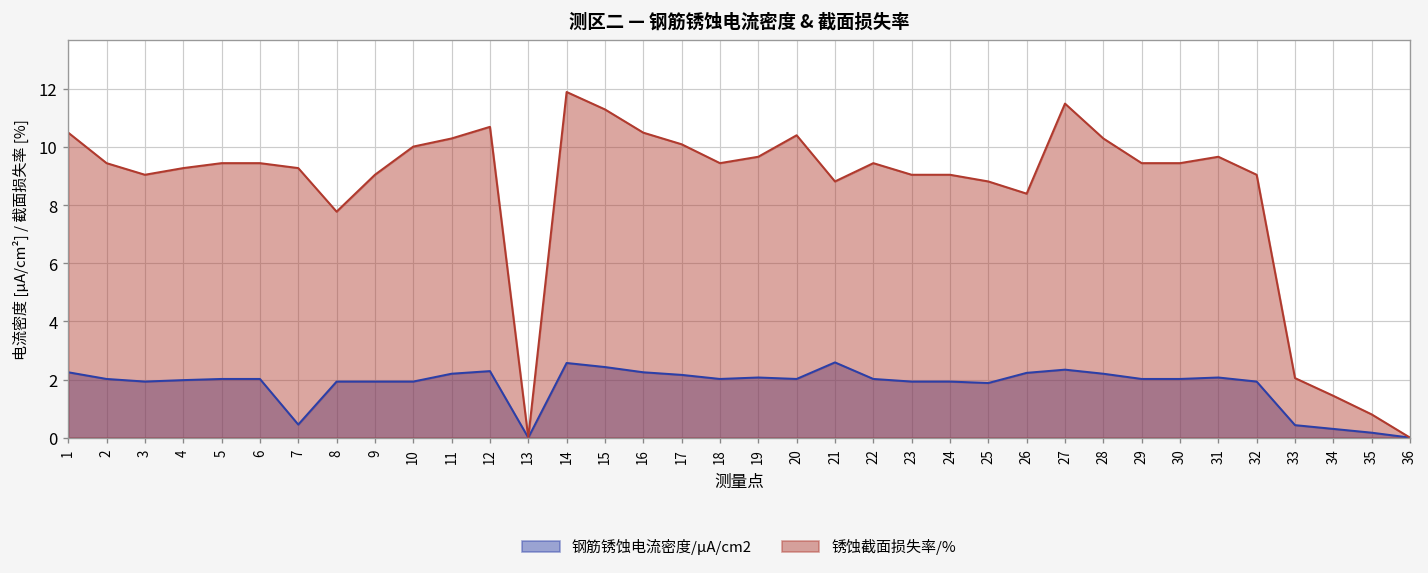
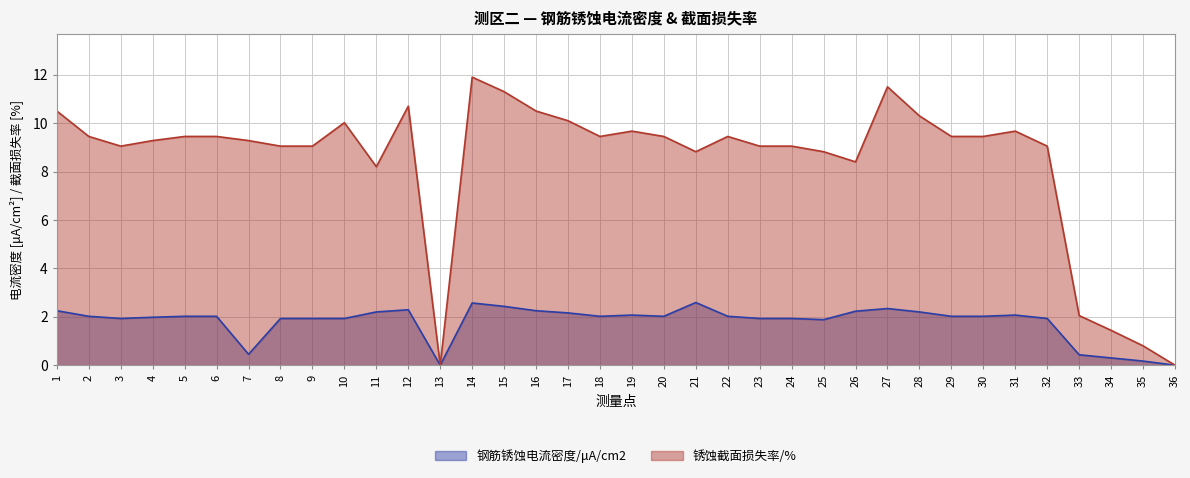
  {
    "钢筋锈蚀电流密度/μA/cm2": {
      "1": 2.3,
      "2": 2.0,
      "3": 1.9,
      "4": 2.0,
      "5": 2.0,
      "6": 2.0,
      "7": 0.5,
      "8": 1.9,
      "9": 1.9,
      "10": 1.9,
      "11": 2.2,
      "12": 2.3,
      "14": 2.6,
      "15": 2.4,
      "16": 2.3,
      "17": 2.2,
      "18": 2.0,
      "19": 2.1,
      "20": 2.0,
      "21": 2.6,
      "22": 2.0,
      "23": 1.9,
      "24": 1.9,
      "25": 1.9,
      "26": 2.2,
      "27": 2.3,
      "28": 2.2,
      "29": 2.0,
      "30": 2.0,
      "31": 2.1,
      "32": 1.9,
      "33": 0.4,
      "34": 0.3,
      "35": 0.2
    },
    "锈蚀截面损失率/%": {
      "1": 10.5,
      "2": 9.5,
      "3": 9.1,
      "4": 9.3,
      "5": 9.5,
      "6": 9.5,
      "7": 9.3,
-     "8": 7.8,
+     "8": 9.1,
      "9": 9.1,
      "10": 10.0,
-     "11": 10.3,
+     "11": 8.2,
      "12": 10.7,
      "14": 11.9,
      "15": 11.3,
      "16": 10.5,
      "17": 10.1,
      "18": 9.5,
      "19": 9.7,
-     "20": 10.4,
+     "20": 9.5,
      "21": 8.8,
      "22": 9.5,
      "23": 9.1,
      "24": 9.1,
      "25": 8.8,
      "26": 8.4,
      "27": 11.5,
      "28": 10.3,
      "29": 9.5,
      "30": 9.5,
      "31": 9.7,
      "32": 9.1,
      "33": 2.1,
      "34": 1.4,
      "35": 0.8
    }
  }
